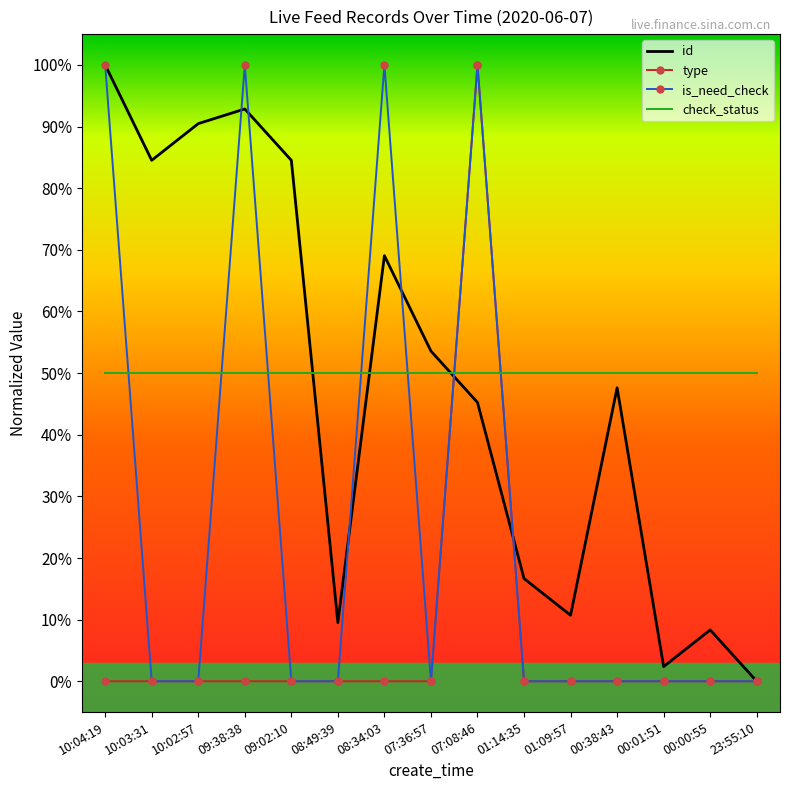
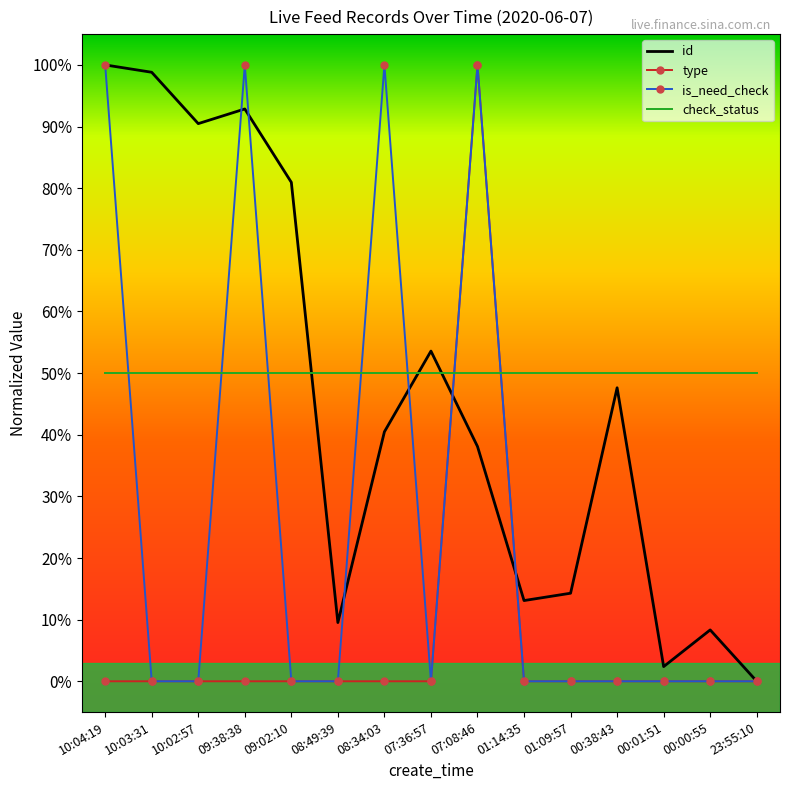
  {
    "id": {
-     "10:03:31": "85%",
+     "10:03:31": "99%",
      "10:02:57": "90%",
      "09:38:38": "93%",
-     "09:02:10": "85%",
+     "09:02:10": "81%",
      "08:49:39": "10%",
-     "08:34:03": "69%",
+     "08:34:03": "40%",
      "07:36:57": "54%",
-     "07:08:46": "45%",
-     "01:14:35": "17%",
-     "01:09:57": "11%",
+     "07:08:46": "38%",
+     "01:14:35": "13%",
+     "01:09:57": "14%",
      "00:38:43": "48%",
      "00:00:55": "8%"
    },
    "is_need_check": {
      "09:38:38": "100%",
      "08:34:03": "100%"
    },
    "check_status": {
      "10:04:19": "50%",
      "10:03:31": "50%",
      "10:02:57": "50%",
      "09:38:38": "50%",
      "09:02:10": "50%",
      "08:49:39": "50%",
      "08:34:03": "50%",
      "07:36:57": "50%",
      "07:08:46": "50%",
      "01:14:35": "50%",
      "01:09:57": "50%",
      "00:38:43": "50%",
      "00:01:51": "50%",
      "00:00:55": "50%",
      "23:55:10": "50%"
    }
  }
